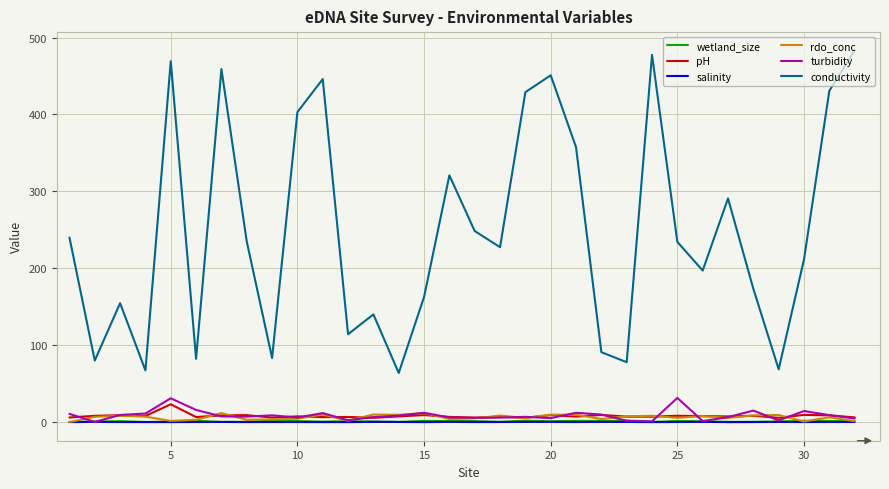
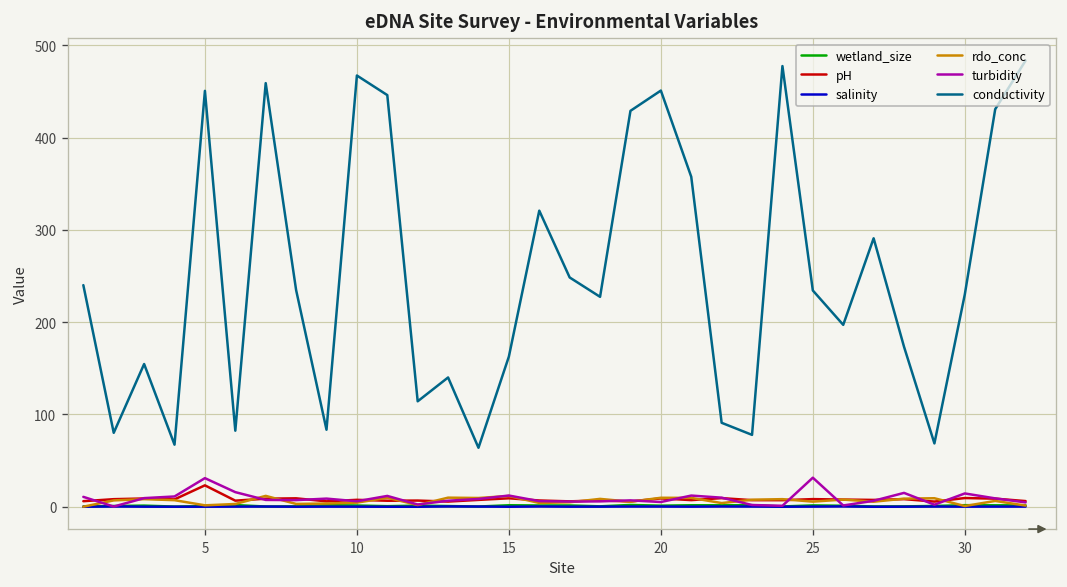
  {
    "pH": {
      "5": 20,
      "30": 10
    },
    "turbidity": {
      "5": 30,
      "20": 10,
      "25": 30,
      "30": 10
    },
    "conductivity": {
-     "5": 470,
-     "10": 400,
+     "5": 450,
+     "10": 470,
      "15": 160,
      "20": 450,
      "25": 230,
-     "30": 210
+     "30": 230
    }
  }
